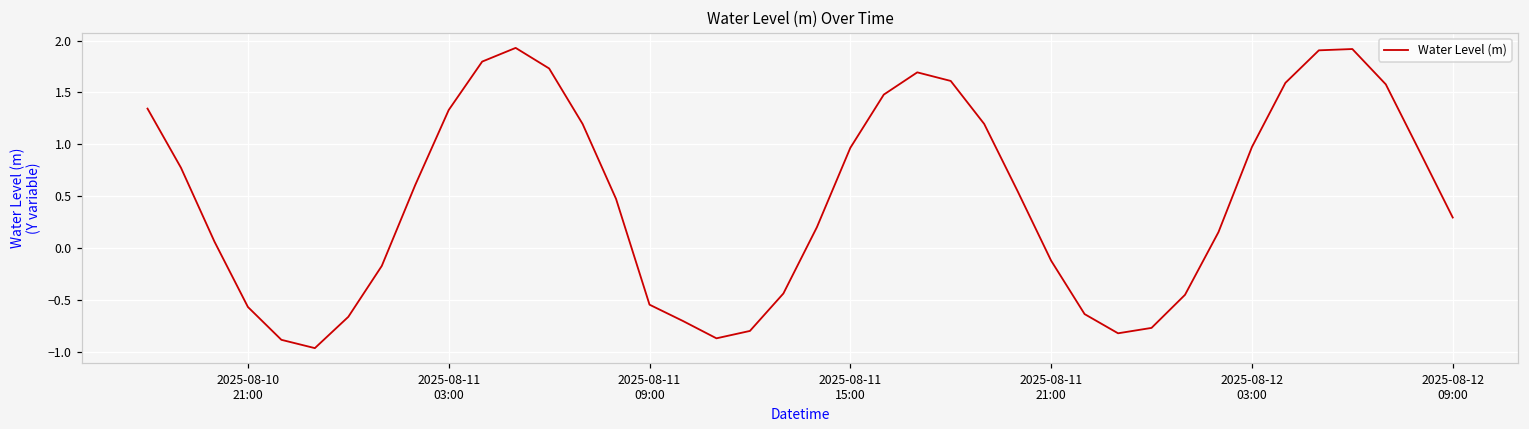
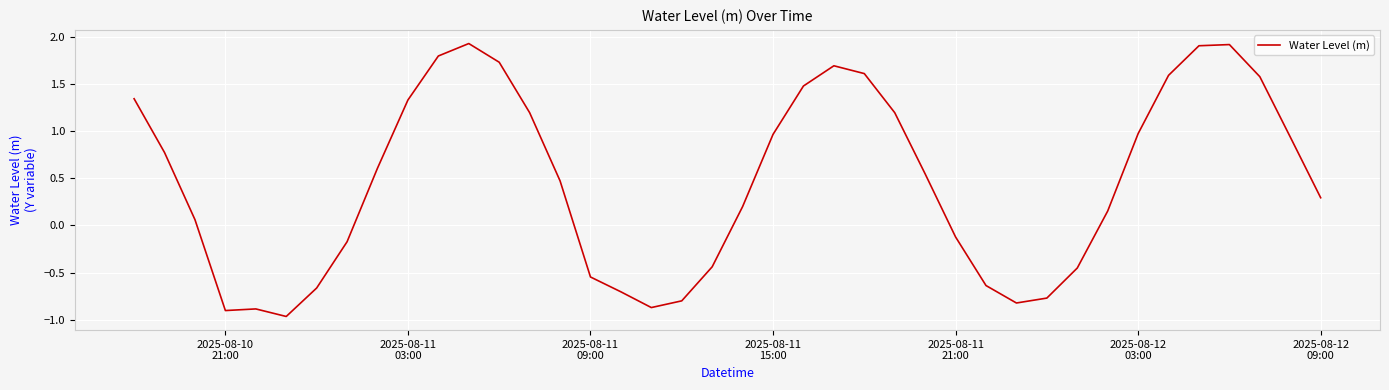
  {
-   "2025-08-10 21:00": -0.6,
+   "2025-08-10 21:00": -0.9,
    "2025-08-11 03:00": 1.3,
    "2025-08-11 09:00": -0.5,
    "2025-08-11 15:00": 1.0,
    "2025-08-11 21:00": -0.1,
    "2025-08-12 03:00": 1.0,
    "2025-08-12 09:00": 0.3
  }
